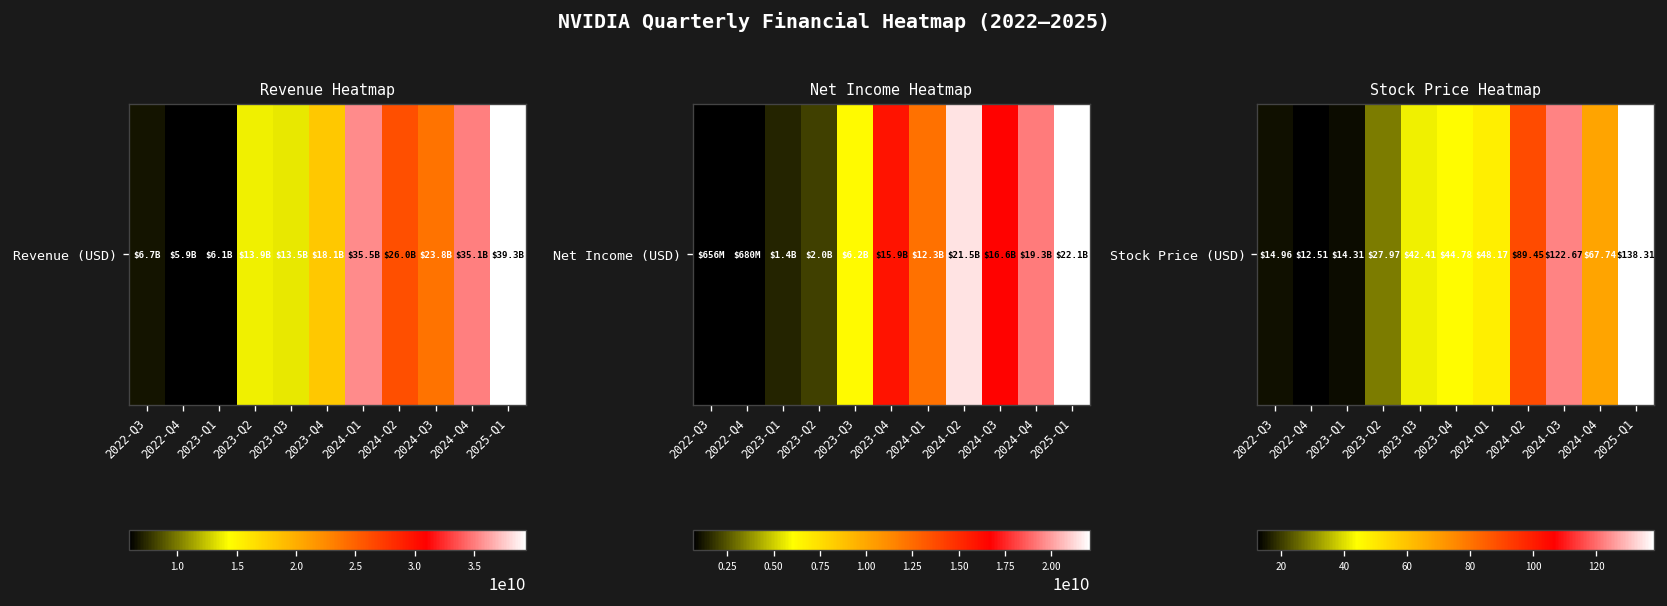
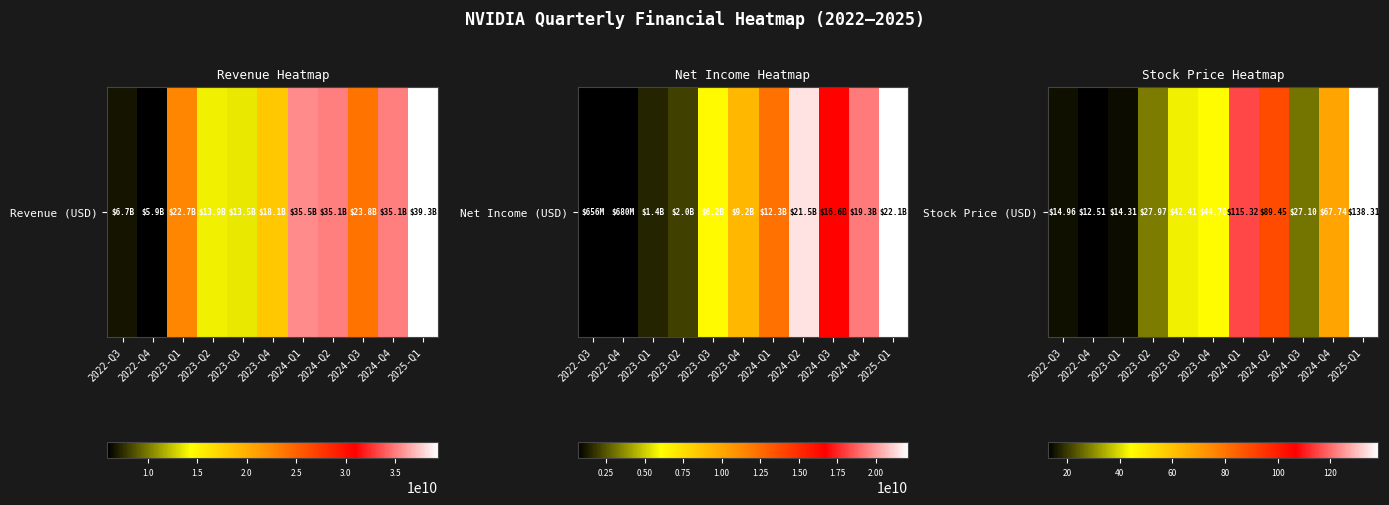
  {
    "Revenue Heatmap": {
      "Revenue (USD)": {
        "2022-Q3": "$6.7B",
        "2022-Q4": "$5.9B",
-       "2023-Q1": "$6.1B",
+       "2023-Q1": "$22.7B",
        "2023-Q2": "$13.9B",
        "2023-Q3": "$13.5B",
        "2023-Q4": "$18.1B",
        "2024-Q1": "$35.5B",
-       "2024-Q2": "$26.0B",
+       "2024-Q2": "$35.1B",
        "2024-Q3": "$23.8B",
        "2024-Q4": "$35.1B",
        "2025-Q1": "$39.3B"
      }
    },
    "Net Income Heatmap": {
      "Net Income (USD)": {
        "2022-Q3": "$656M",
        "2022-Q4": "$680M",
        "2023-Q1": "$1.4B",
        "2023-Q2": "$2.0B",
        "2023-Q3": "$6.2B",
-       "2023-Q4": "$15.9B",
+       "2023-Q4": "$9.2B",
        "2024-Q1": "$12.3B",
        "2024-Q2": "$21.5B",
        "2024-Q3": "$16.6B",
        "2024-Q4": "$19.3B",
        "2025-Q1": "$22.1B"
      }
    },
    "Stock Price Heatmap": {
      "Stock Price (USD)": {
        "2022-Q3": "$14.96",
        "2022-Q4": "$12.51",
        "2023-Q1": "$14.31",
        "2023-Q2": "$27.97",
        "2023-Q3": "$42.41",
        "2023-Q4": "$44.78",
-       "2024-Q1": "$48.17",
+       "2024-Q1": "$115.32",
        "2024-Q2": "$89.45",
-       "2024-Q3": "$122.67",
+       "2024-Q3": "$27.10",
        "2024-Q4": "$67.74",
        "2025-Q1": "$138.31"
      }
    }
  }
